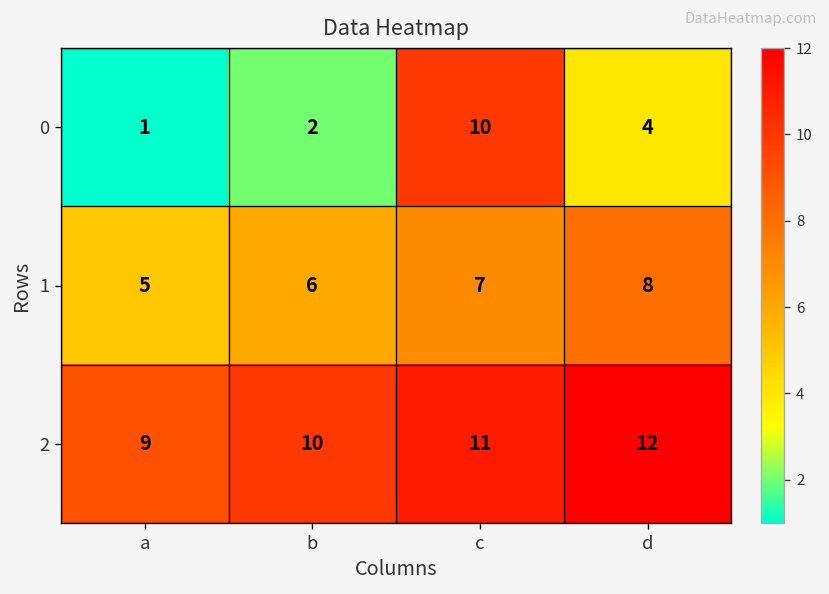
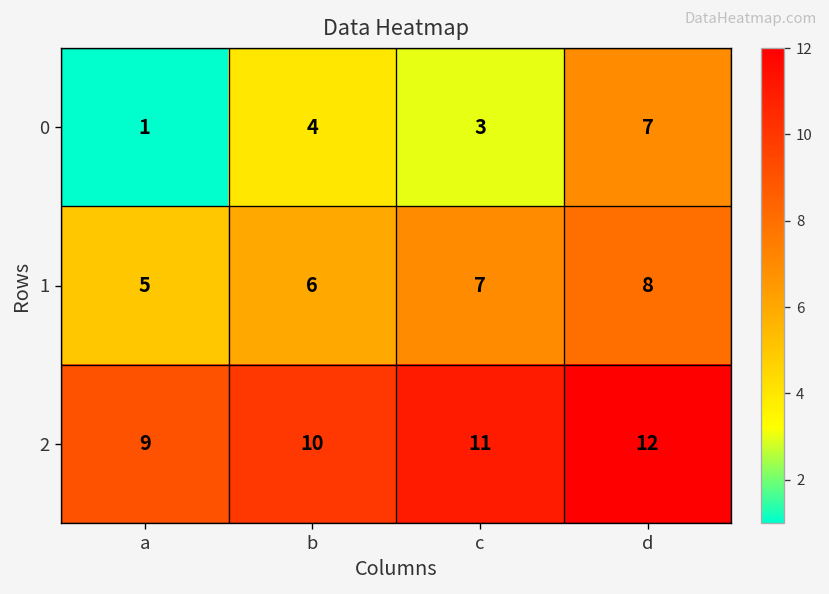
  {
    "0": {
      "a": 1,
-     "b": 2,
-     "c": 10,
-     "d": 4
+     "b": 4,
+     "c": 3,
+     "d": 7
    },
    "1": {
      "a": 5,
      "b": 6,
      "c": 7,
      "d": 8
    },
    "2": {
      "a": 9,
      "b": 10,
      "c": 11,
      "d": 12
    }
  }
